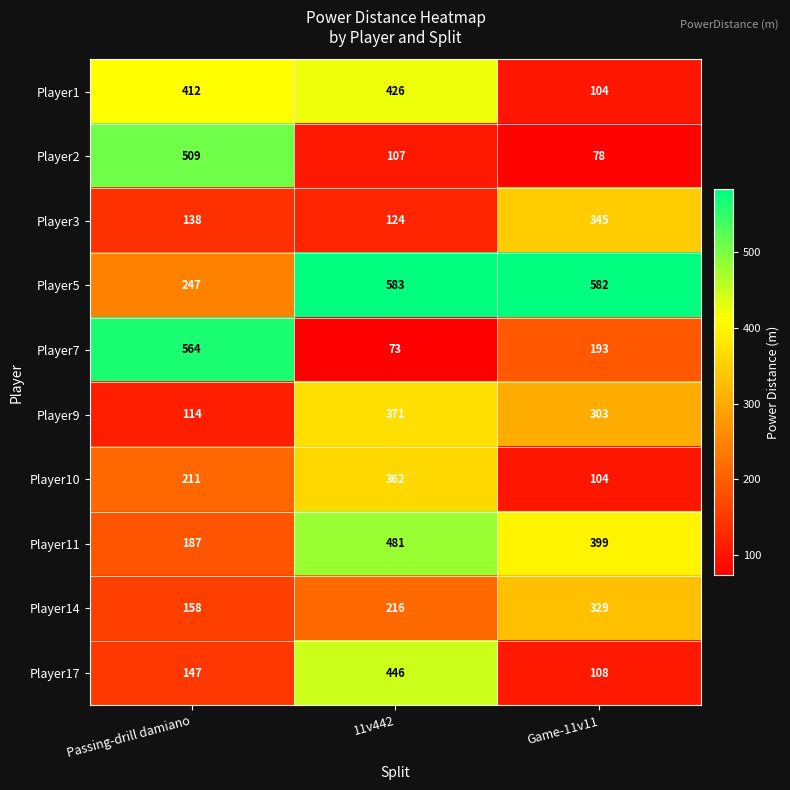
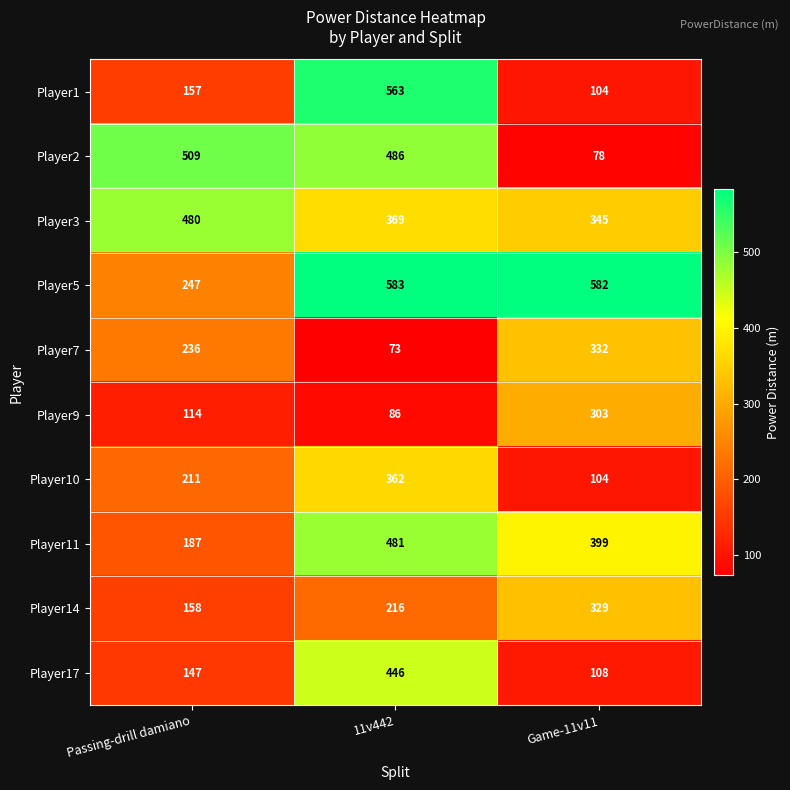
  {
    "Player1": {
-     "Passing-drill damiano": 412,
-     "11v442": 426,
+     "Passing-drill damiano": 157,
+     "11v442": 563,
      "Game-11v11": 104
    },
    "Player2": {
      "Passing-drill damiano": 509,
-     "11v442": 107,
+     "11v442": 486,
      "Game-11v11": 78
    },
    "Player3": {
-     "Passing-drill damiano": 138,
-     "11v442": 124,
+     "Passing-drill damiano": 480,
+     "11v442": 369,
      "Game-11v11": 345
    },
    "Player5": {
      "Passing-drill damiano": 247,
      "11v442": 583,
      "Game-11v11": 582
    },
    "Player7": {
-     "Passing-drill damiano": 564,
+     "Passing-drill damiano": 236,
      "11v442": 73,
-     "Game-11v11": 193
+     "Game-11v11": 332
    },
    "Player9": {
      "Passing-drill damiano": 114,
-     "11v442": 371,
+     "11v442": 86,
      "Game-11v11": 303
    },
    "Player10": {
      "Passing-drill damiano": 211,
      "11v442": 362,
      "Game-11v11": 104
    },
    "Player11": {
      "Passing-drill damiano": 187,
      "11v442": 481,
      "Game-11v11": 399
    },
    "Player14": {
      "Passing-drill damiano": 158,
      "11v442": 216,
      "Game-11v11": 329
    },
    "Player17": {
      "Passing-drill damiano": 147,
      "11v442": 446,
      "Game-11v11": 108
    }
  }
